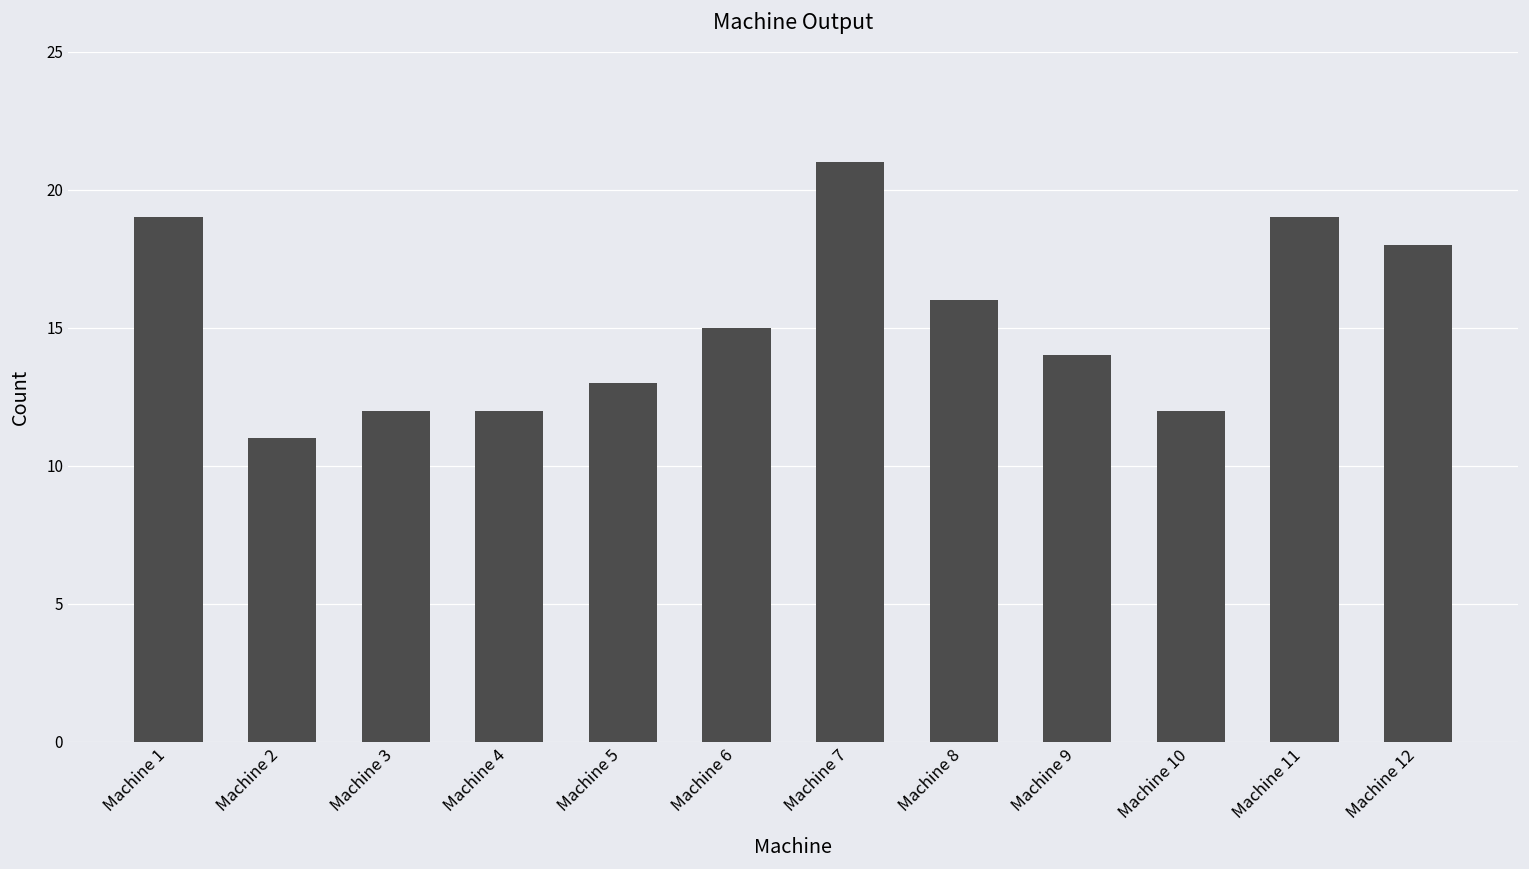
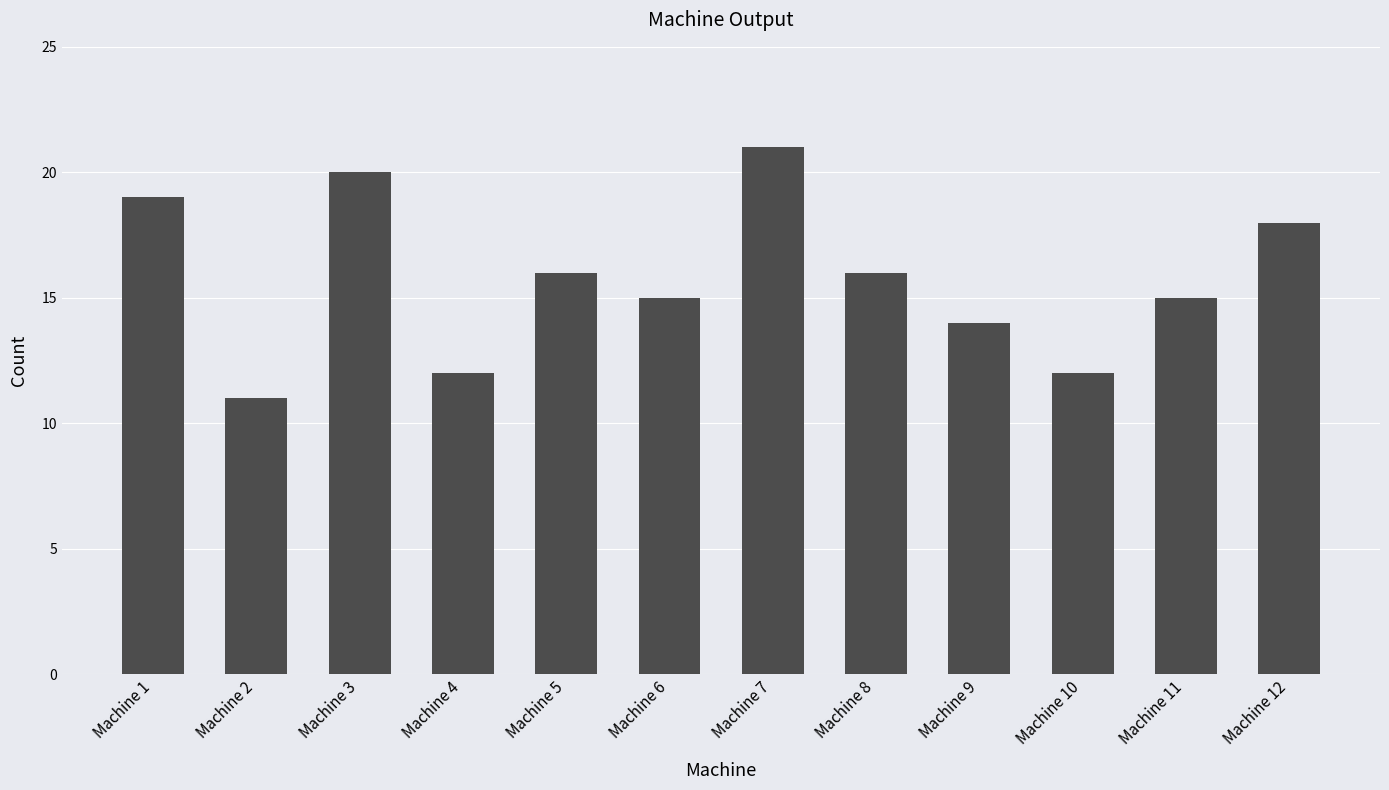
  {
    "Machine 1": 19,
    "Machine 2": 11,
-   "Machine 3": 12,
+   "Machine 3": 20,
    "Machine 4": 12,
-   "Machine 5": 13,
+   "Machine 5": 16,
    "Machine 6": 15,
    "Machine 7": 21,
    "Machine 8": 16,
    "Machine 9": 14,
    "Machine 10": 12,
-   "Machine 11": 19,
+   "Machine 11": 15,
    "Machine 12": 18
  }
